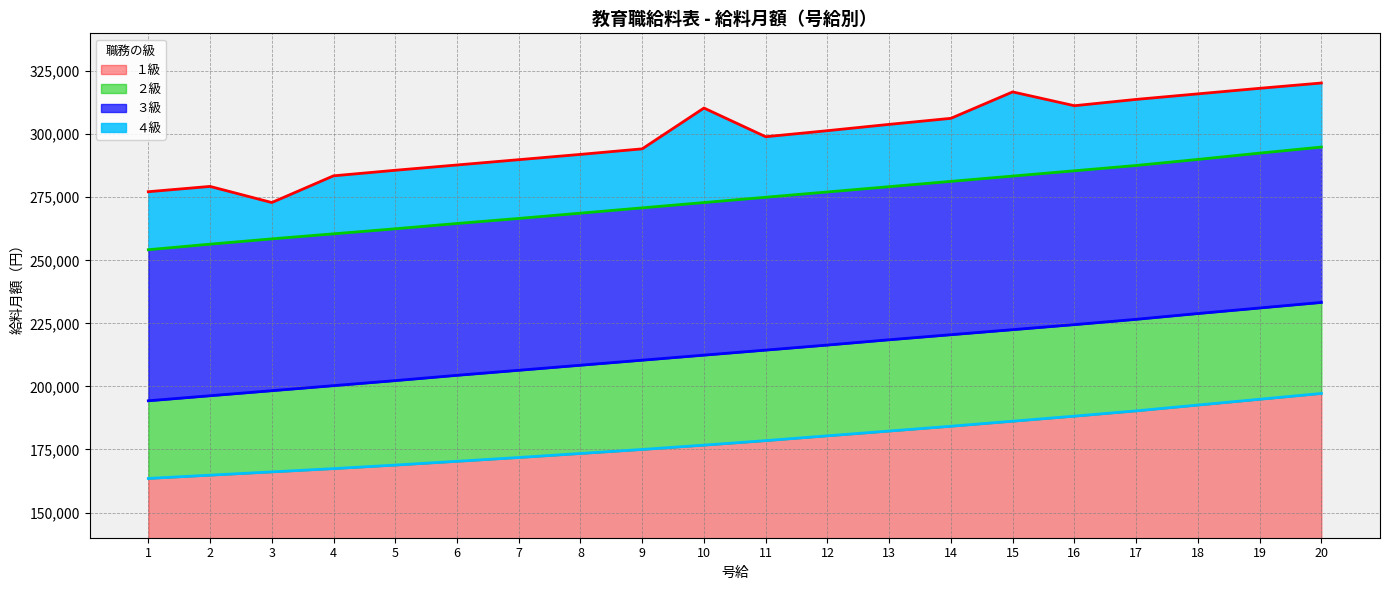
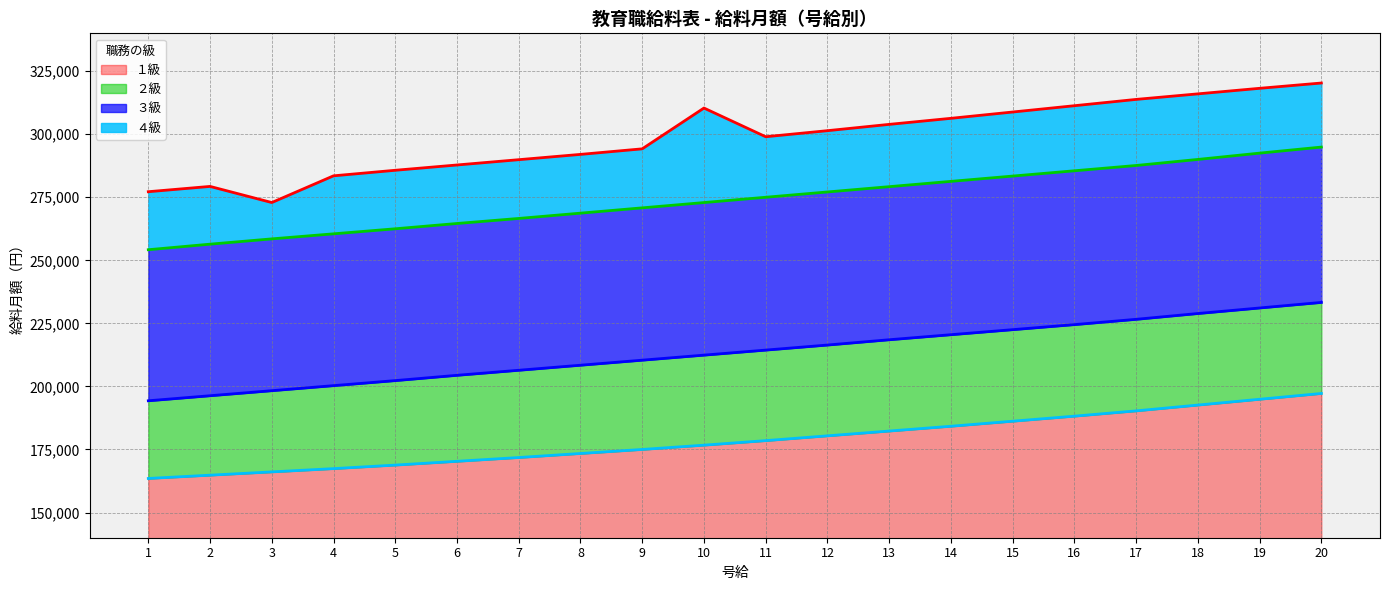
  {
    "１級": {
      "1": "164,000",
      "2": "165,000",
      "3": "166,000",
      "4": "167,000",
      "5": "169,000",
      "6": "170,000",
      "7": "172,000",
      "8": "173,000",
      "9": "175,000",
      "10": "177,000",
      "11": "179,000",
      "12": "180,000",
      "13": "182,000",
      "14": "184,000",
      "15": "186,000",
      "16": "188,000",
      "17": "190,000",
      "18": "193,000",
      "19": "195,000",
      "20": "197,000"
    },
    "２級": {
      "1": "194,000",
      "2": "196,000",
      "3": "198,000",
      "4": "200,000",
      "5": "202,000",
      "6": "204,000",
      "7": "206,000",
      "8": "208,000",
      "9": "210,000",
      "10": "212,000",
      "11": "214,000",
      "12": "216,000",
      "13": "219,000",
      "14": "221,000",
      "15": "223,000",
      "16": "225,000",
      "17": "227,000",
      "18": "229,000",
      "19": "231,000",
      "20": "233,000"
    },
    "３級": {
      "1": "254,000",
      "2": "256,000",
      "3": "259,000",
      "4": "261,000",
      "5": "263,000",
      "6": "265,000",
      "7": "267,000",
      "8": "269,000",
      "9": "271,000",
      "10": "273,000",
      "11": "275,000",
      "12": "277,000",
      "13": "279,000",
      "14": "281,000",
      "15": "283,000",
      "16": "286,000",
      "17": "288,000",
      "18": "290,000",
      "19": "293,000",
      "20": "295,000"
    },
    "４級": {
      "1": "277,000",
      "2": "279,000",
      "3": "273,000",
      "4": "284,000",
      "5": "286,000",
      "6": "288,000",
      "7": "290,000",
      "8": "292,000",
      "9": "294,000",
      "10": "310,000",
      "11": "299,000",
      "12": "301,000",
      "13": "304,000",
      "14": "306,000",
-     "15": "317,000",
+     "15": "309,000",
      "16": "311,000",
      "17": "314,000",
      "18": "316,000",
      "19": "318,000",
      "20": "320,000"
    }
  }
